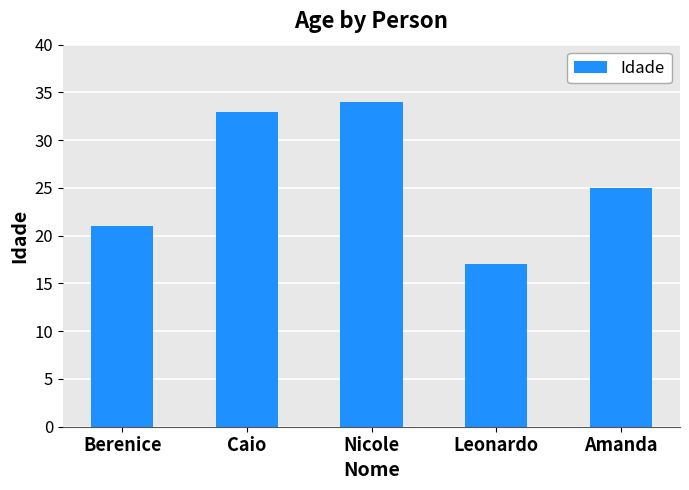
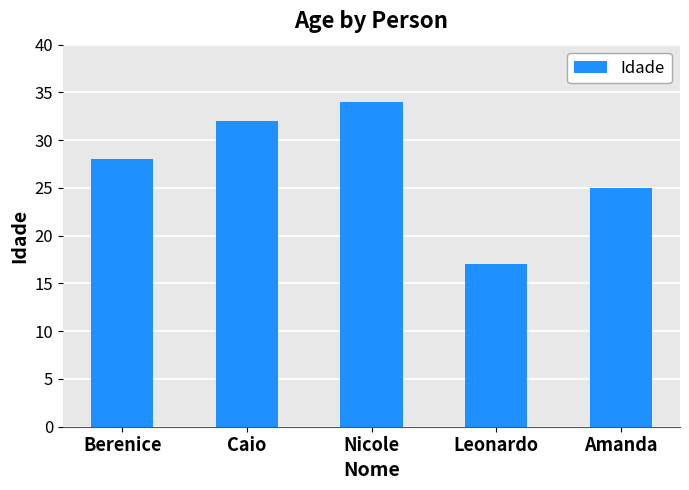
  {
-   "Berenice": 21,
-   "Caio": 33,
+   "Berenice": 28,
+   "Caio": 32,
    "Nicole": 34,
    "Leonardo": 17,
    "Amanda": 25
  }
